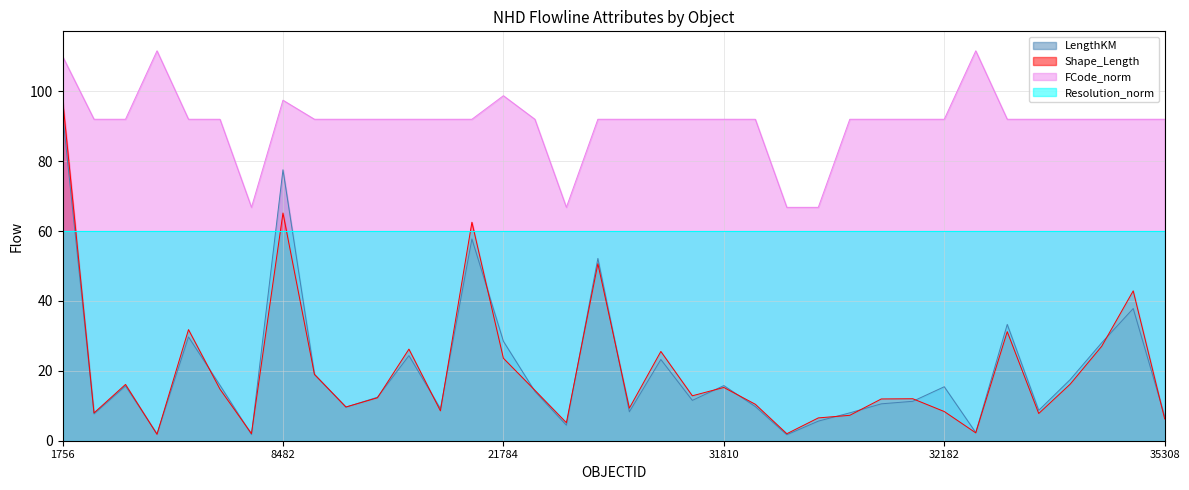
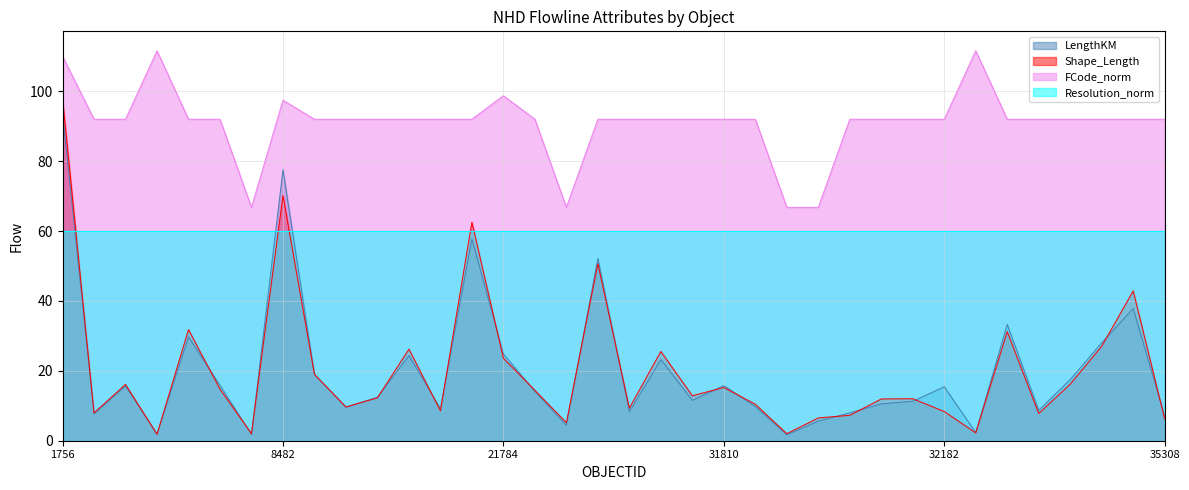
  {
    "LengthKM": {
      "1756": 94,
      "8482": 78,
-     "21784": 28,
+     "21784": 25,
      "32182": 15
    },
    "Shape_Length": {
      "1756": 98,
-     "8482": 65,
+     "8482": 70,
      "21784": 24,
      "32182": 8
    },
    "FCode_norm": {
      "1756": 110,
      "8482": 97,
      "21784": 99,
      "31810": 92,
      "32182": 92,
      "35308": 92
    },
    "Resolution_norm": {
      "1756": 60,
      "8482": 60,
      "21784": 60,
      "31810": 60,
      "32182": 60,
      "35308": 60
    }
  }
